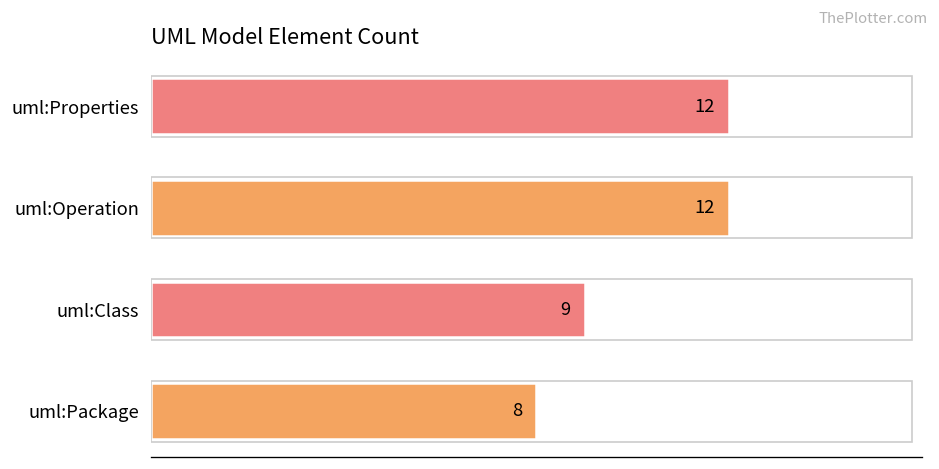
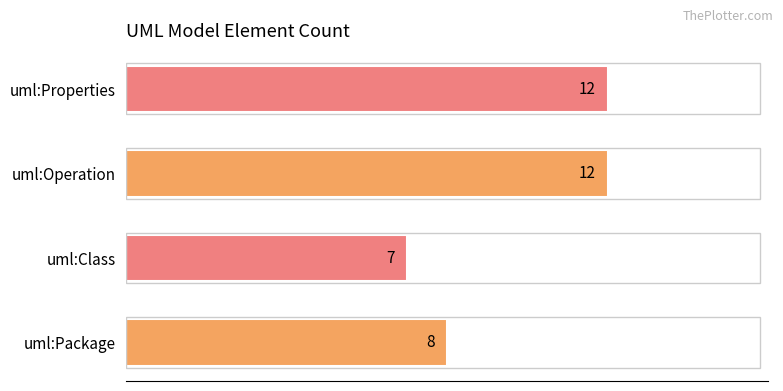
  {
    "uml:Properties": 12,
    "uml:Operation": 12,
-   "uml:Class": 9,
+   "uml:Class": 7,
    "uml:Package": 8
  }
